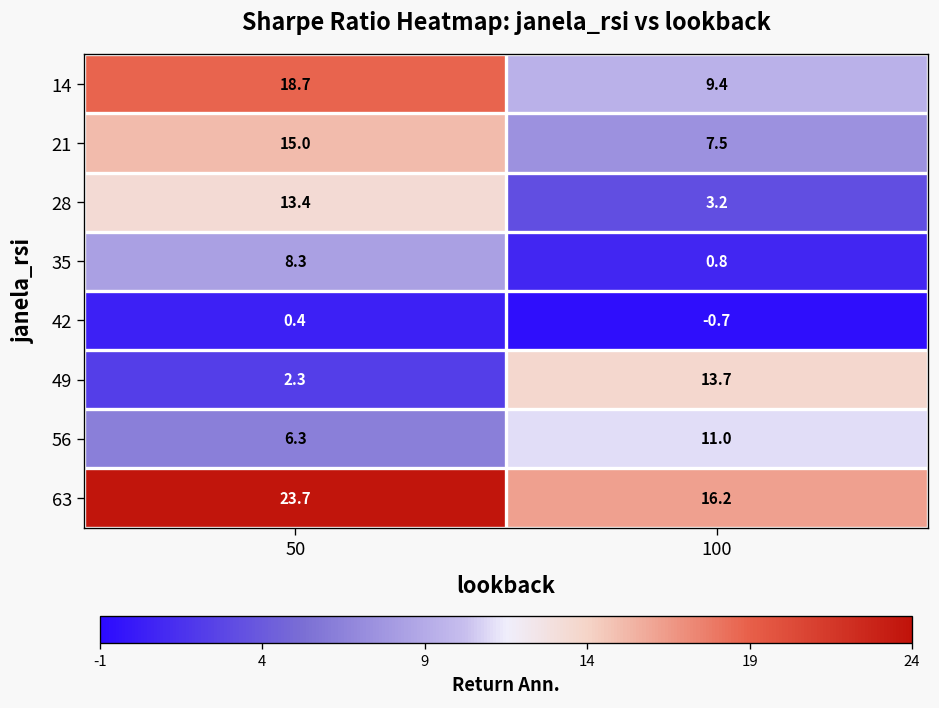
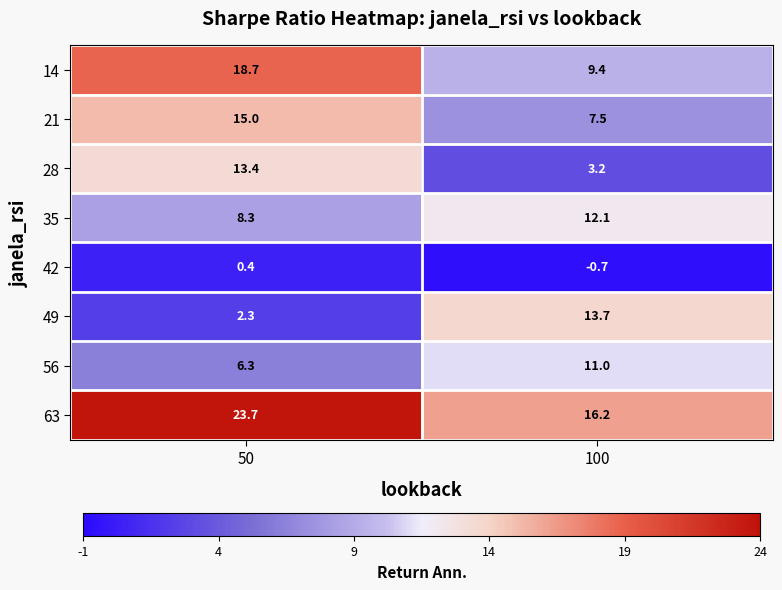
  {
    "14": {
      "50": 18.7,
      "100": 9.4
    },
    "21": {
      "50": 15.0,
      "100": 7.5
    },
    "28": {
      "50": 13.4,
      "100": 3.2
    },
    "35": {
      "50": 8.3,
-     "100": 0.8
+     "100": 12.1
    },
    "42": {
      "50": 0.4,
      "100": -0.7
    },
    "49": {
      "50": 2.3,
      "100": 13.7
    },
    "56": {
      "50": 6.3,
      "100": 11.0
    },
    "63": {
      "50": 23.7,
      "100": 16.2
    }
  }
